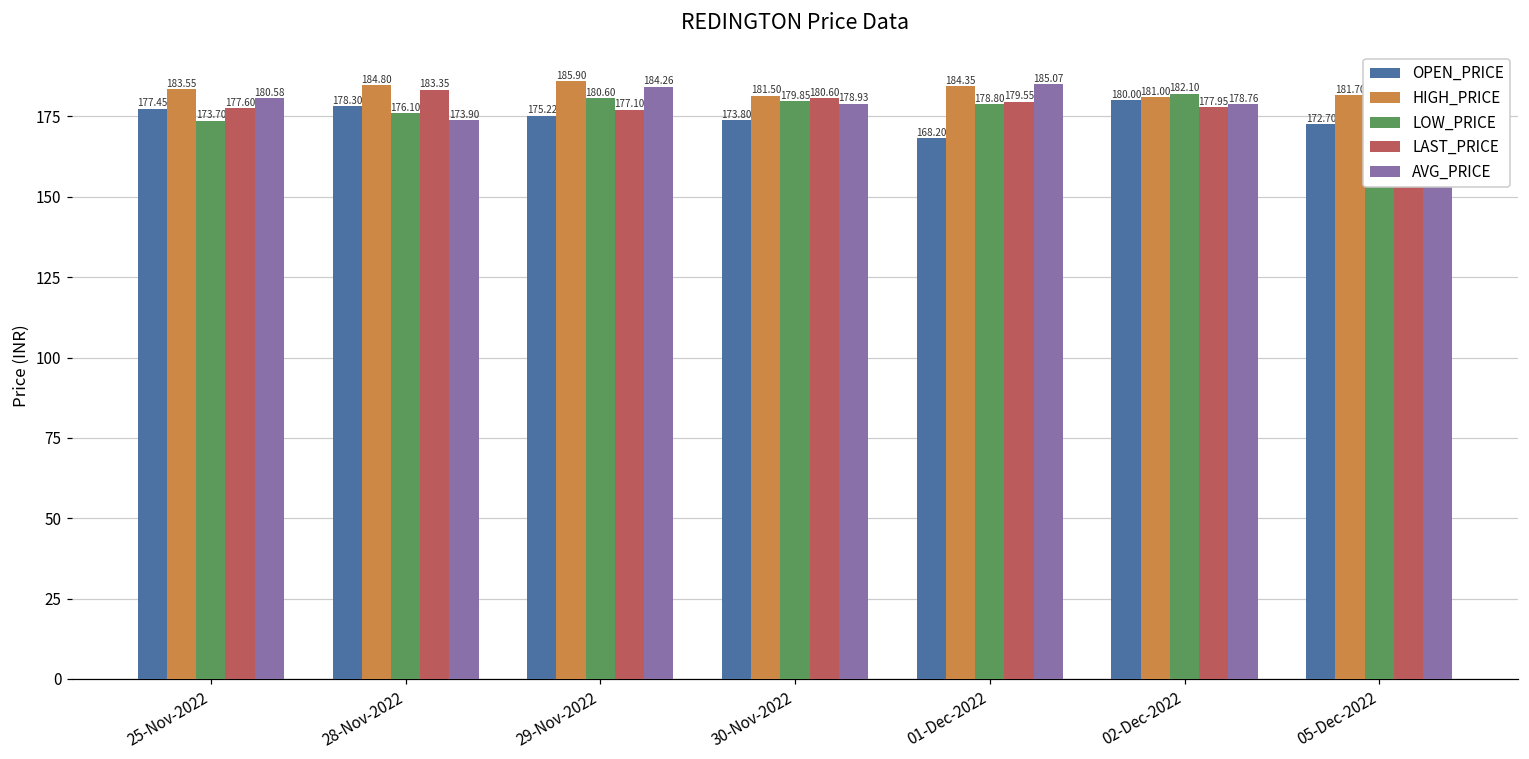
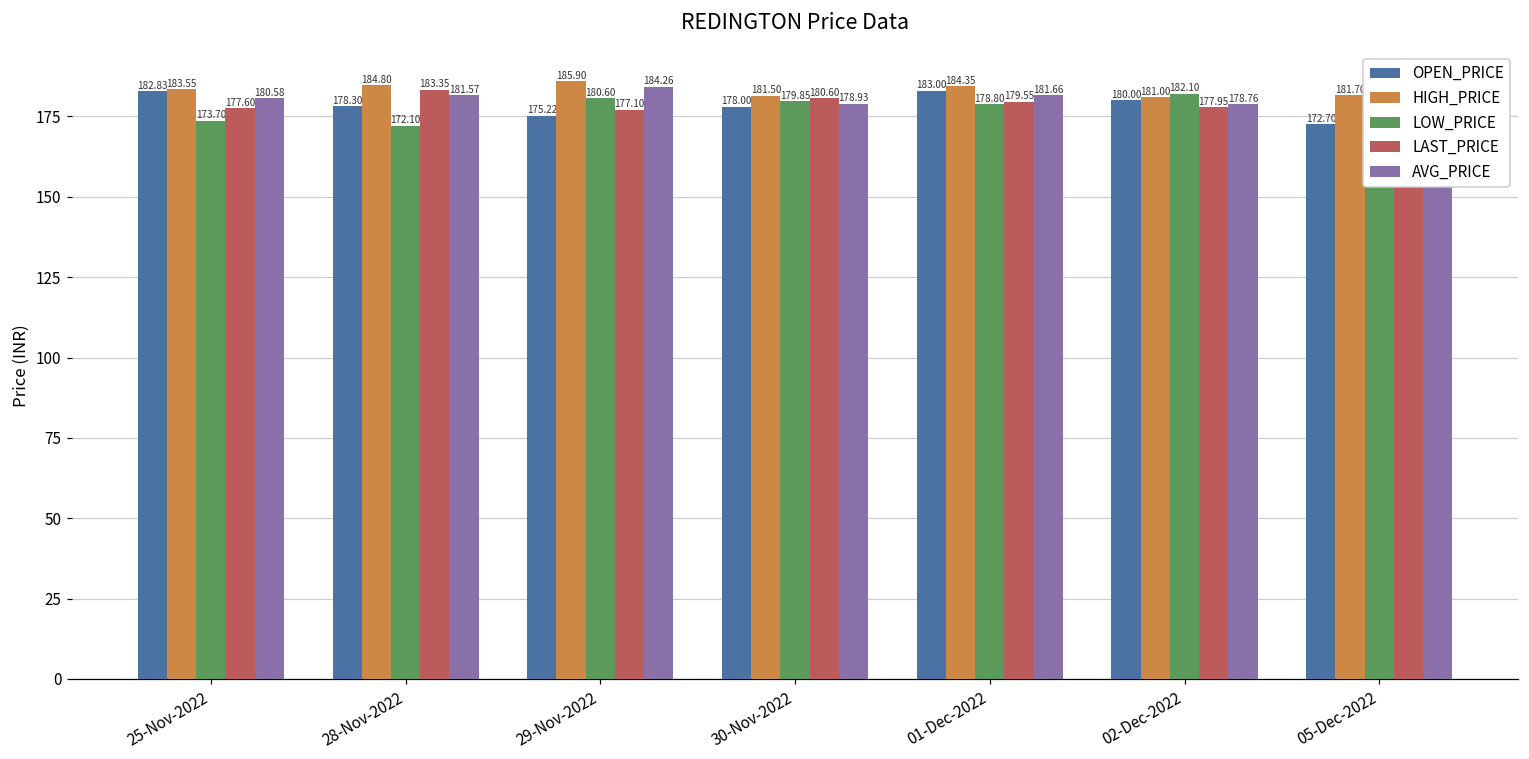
  {
    "OPEN_PRICE": {
-     "25-Nov-2022": 177.45,
+     "25-Nov-2022": 182.83,
      "28-Nov-2022": 178.30,
      "29-Nov-2022": 175.22,
-     "30-Nov-2022": 173.80,
-     "01-Dec-2022": 168.20,
+     "30-Nov-2022": 178.00,
+     "01-Dec-2022": 183.00,
      "02-Dec-2022": 180.00,
      "05-Dec-2022": 172.70
    },
    "LOW_PRICE": {
      "25-Nov-2022": 173.70,
-     "28-Nov-2022": 176.10,
+     "28-Nov-2022": 172.10,
      "29-Nov-2022": 180.60,
      "30-Nov-2022": 179.85,
      "01-Dec-2022": 178.80,
      "02-Dec-2022": 182.10
    },
    "AVG_PRICE": {
      "25-Nov-2022": 180.58,
-     "28-Nov-2022": 173.90,
+     "28-Nov-2022": 181.57,
      "29-Nov-2022": 184.26,
      "30-Nov-2022": 178.93,
-     "01-Dec-2022": 185.07,
+     "01-Dec-2022": 181.66,
      "02-Dec-2022": 178.76
    }
  }
